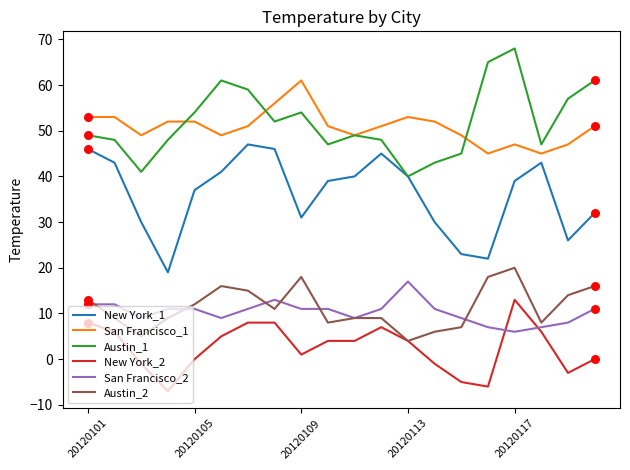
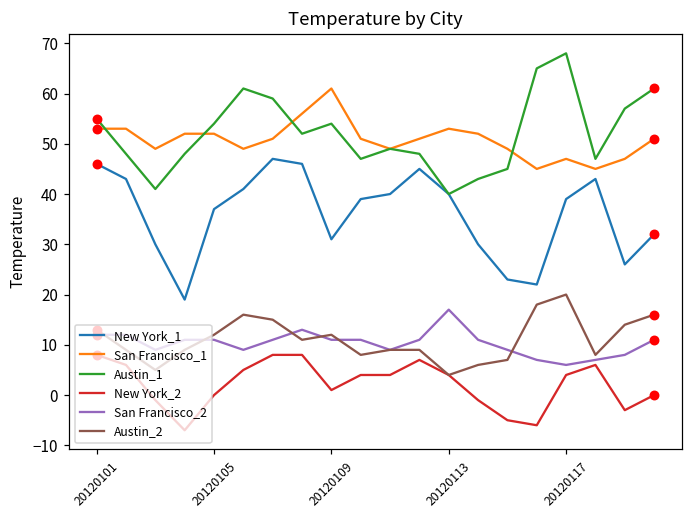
  {
    "New York_1": {
      "20120105": 37,
      "20120109": 31,
      "20120117": 39
    },
    "San Francisco_1": {
      "20120105": 52,
      "20120109": 61,
      "20120113": 53,
      "20120117": 47
    },
    "Austin_1": {
-     "20120101": 49,
+     "20120101": 55,
      "20120105": 54,
      "20120109": 54,
      "20120117": 68
    },
    "New York_2": {
      "20120105": 0,
      "20120109": 1,
-     "20120117": 13
+     "20120117": 4
    },
    "San Francisco_2": {
      "20120105": 11,
      "20120109": 11,
      "20120113": 17,
      "20120117": 6
    },
    "Austin_2": {
      "20120105": 12,
-     "20120109": 18,
+     "20120109": 12,
      "20120117": 20
    }
  }
